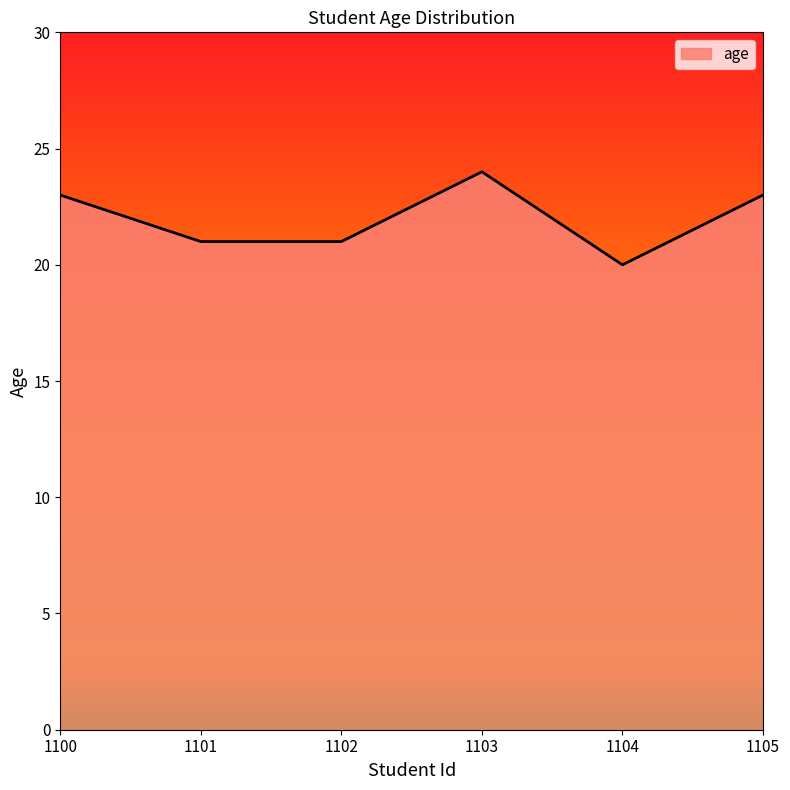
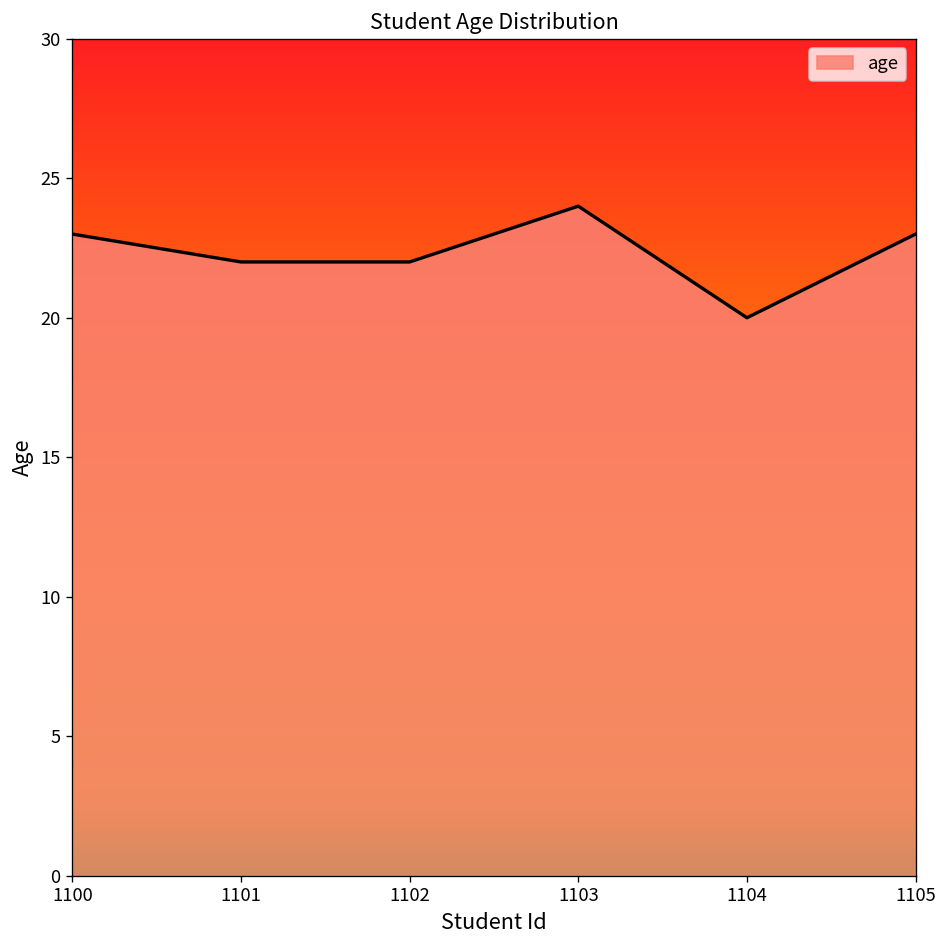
  {
    "1100": 23,
-   "1101": 21,
-   "1102": 21,
+   "1101": 22,
+   "1102": 22,
    "1103": 24,
    "1104": 20,
    "1105": 23
  }
